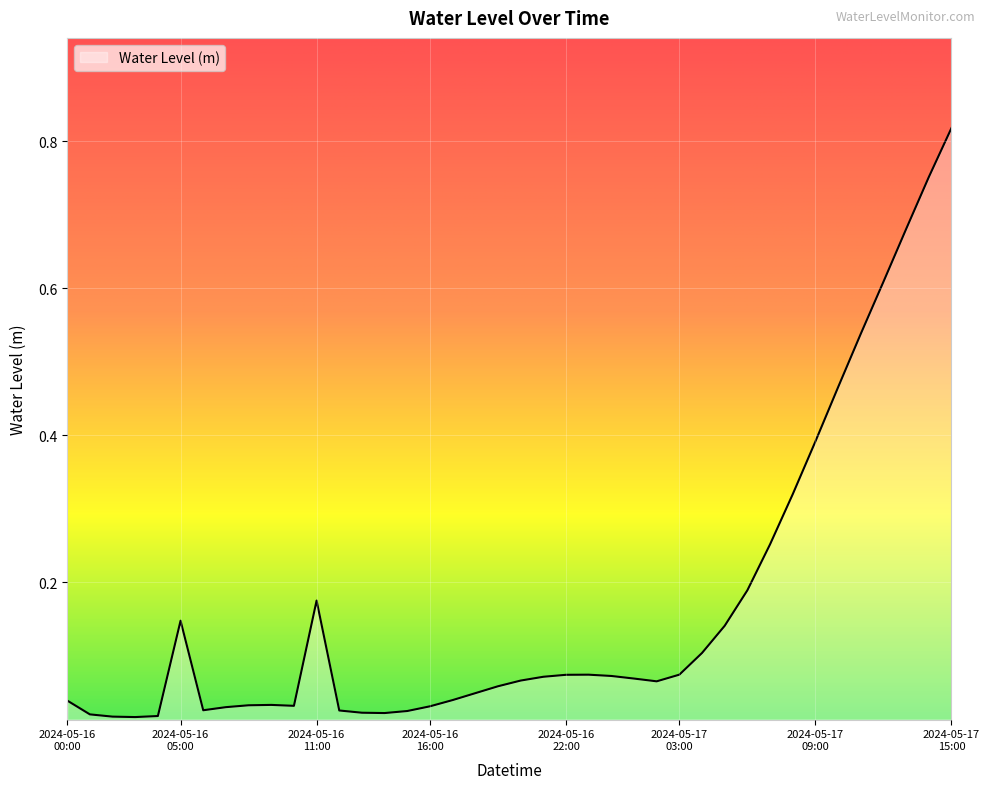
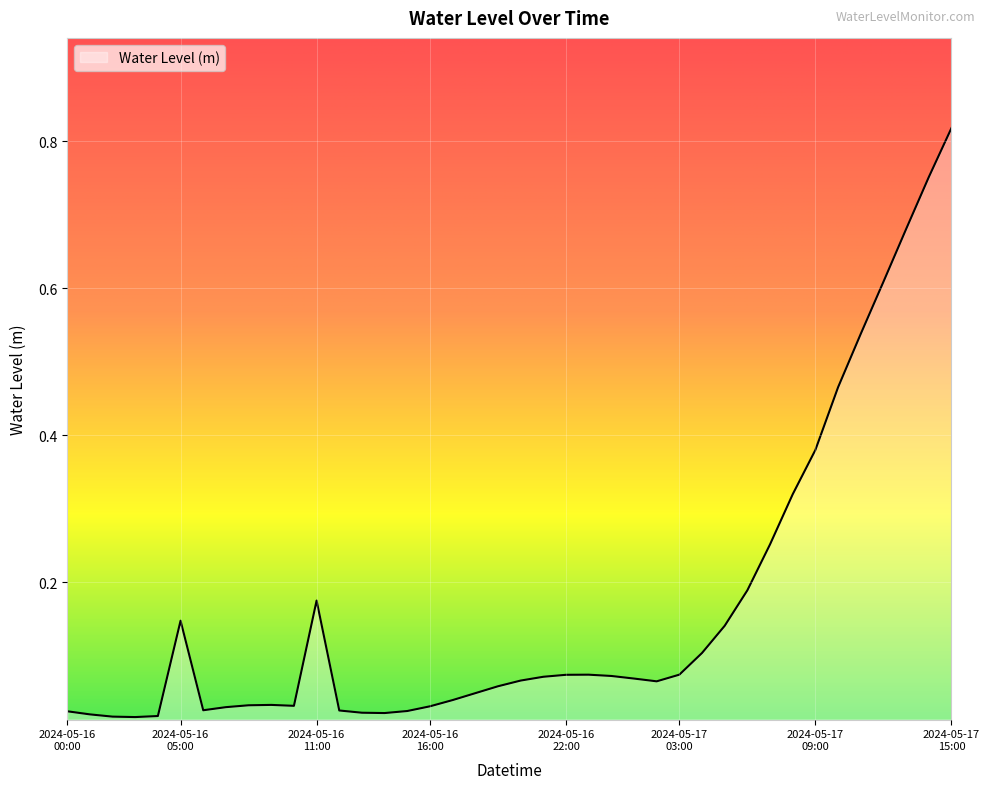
  {
-   "2024-05-16 00:00": 0.04,
+   "2024-05-16 00:00": 0.02,
    "2024-05-16 05:00": 0.15,
    "2024-05-16 11:00": 0.18,
    "2024-05-16 16:00": 0.03,
    "2024-05-16 22:00": 0.07,
    "2024-05-17 03:00": 0.07,
-   "2024-05-17 09:00": 0.39,
+   "2024-05-17 09:00": 0.38,
    "2024-05-17 15:00": 0.82
  }
